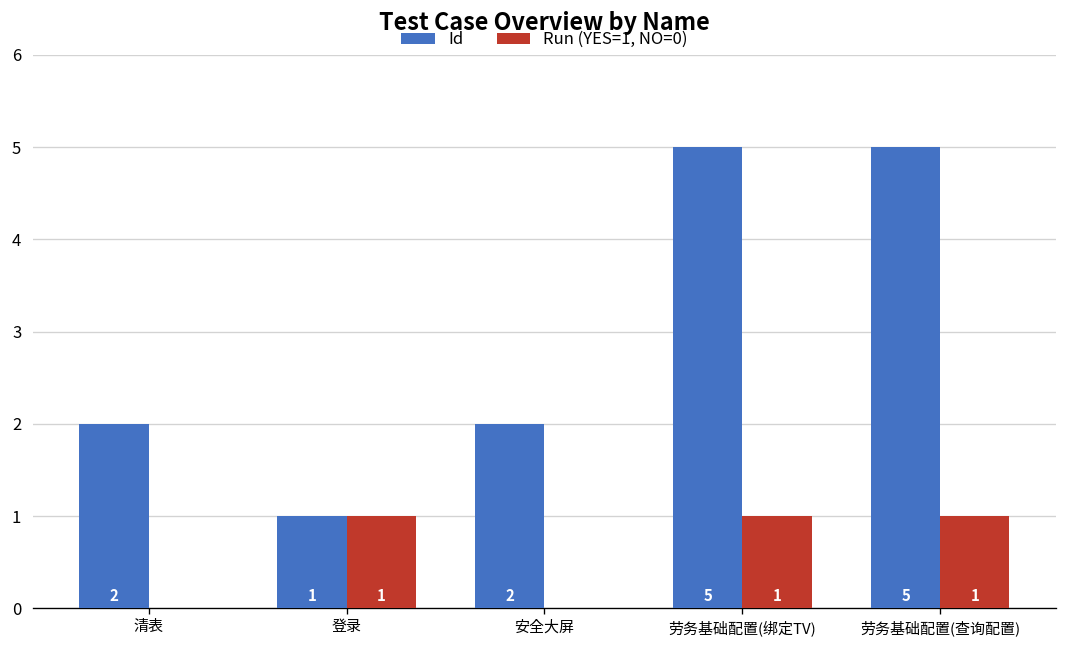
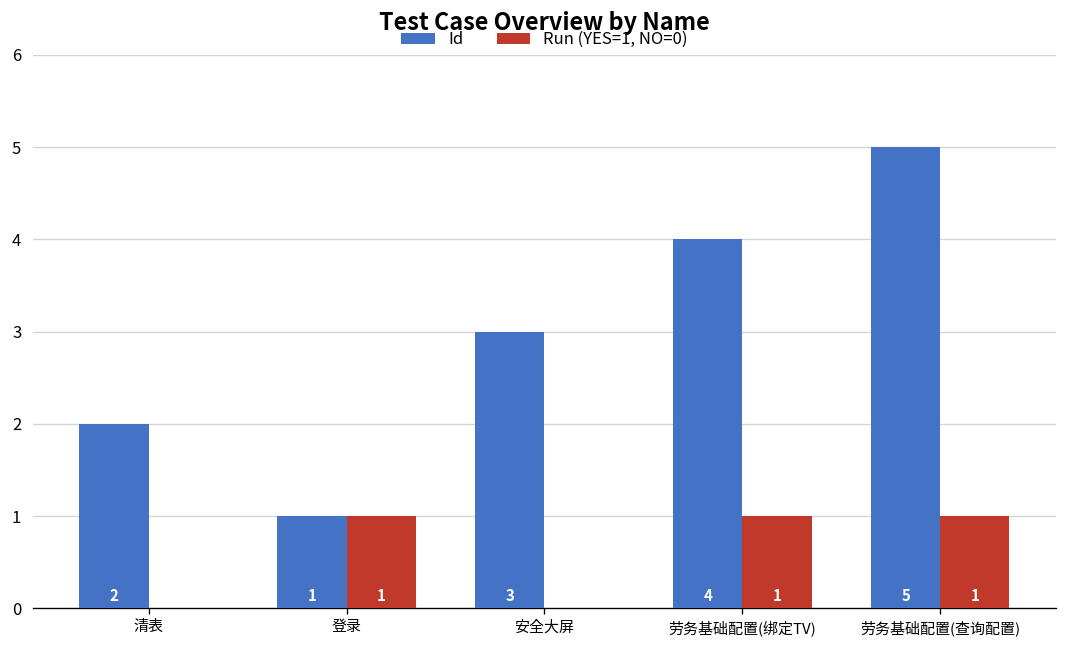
  {
    "Id": {
      "清表": 2,
      "登录": 1,
-     "安全大屏": 2,
-     "劳务基础配置(绑定TV)": 5,
+     "安全大屏": 3,
+     "劳务基础配置(绑定TV)": 4,
      "劳务基础配置(查询配置)": 5
    },
    "Run (YES=1, NO=0)": {
      "登录": 1,
      "劳务基础配置(绑定TV)": 1,
      "劳务基础配置(查询配置)": 1
    }
  }
